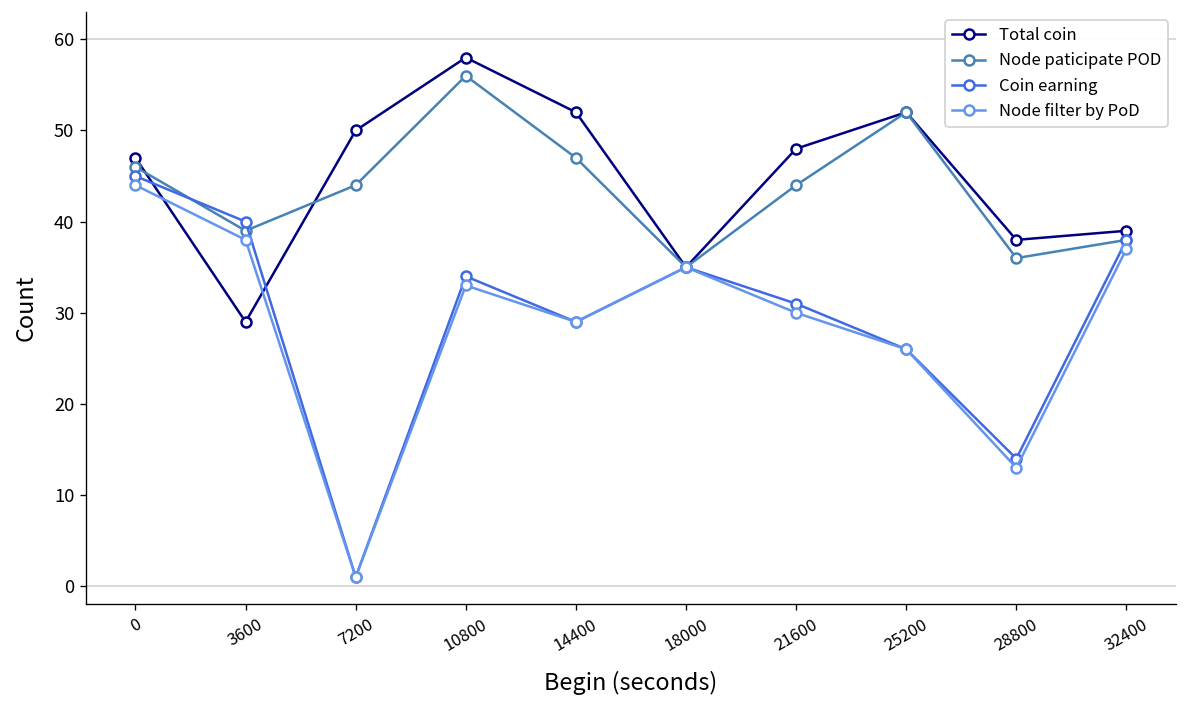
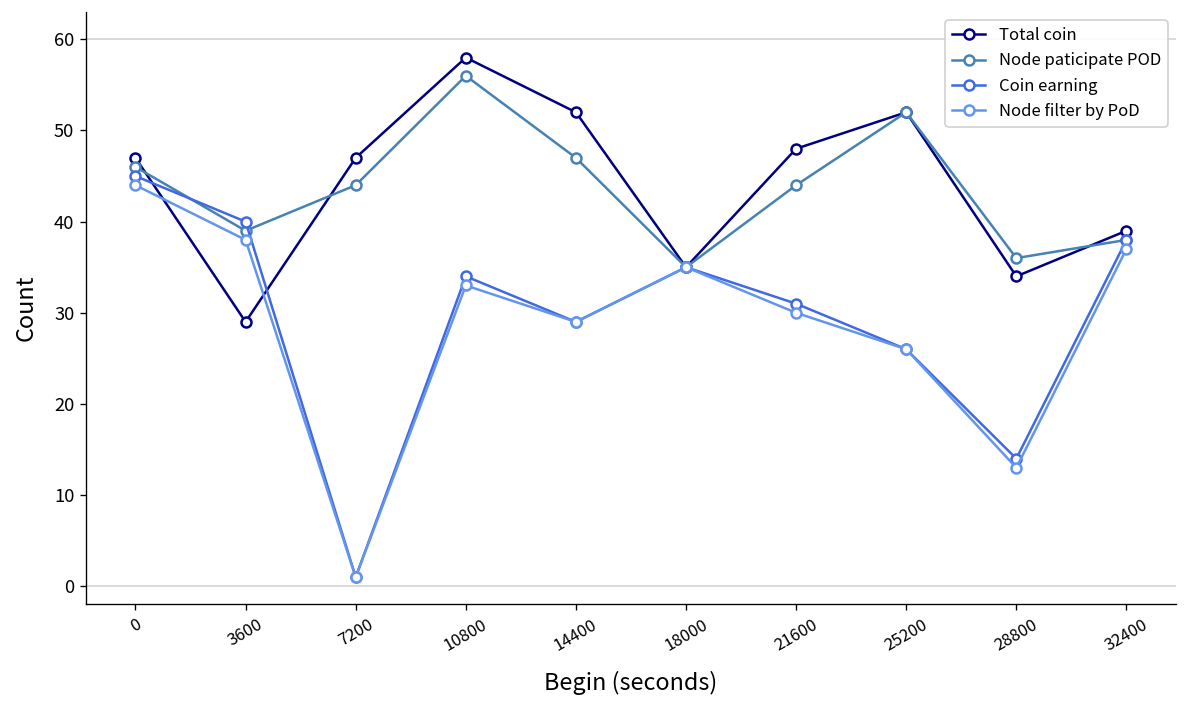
  {
    "Total coin": {
      "0": 47,
      "3600": 29,
-     "7200": 50,
+     "7200": 47,
      "10800": 58,
      "14400": 52,
      "21600": 48,
-     "28800": 38,
+     "28800": 34,
      "32400": 39
    }
  }
